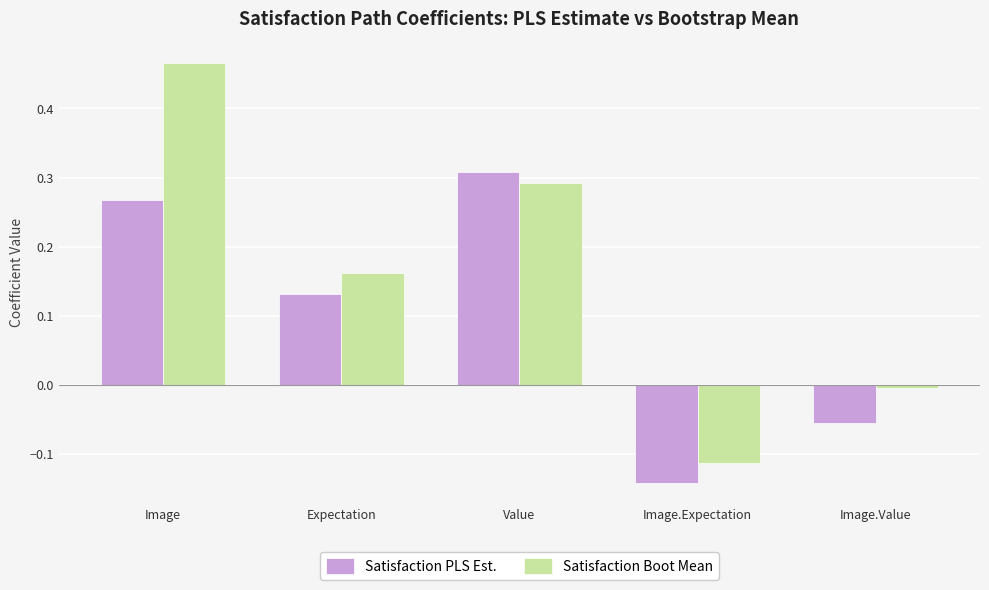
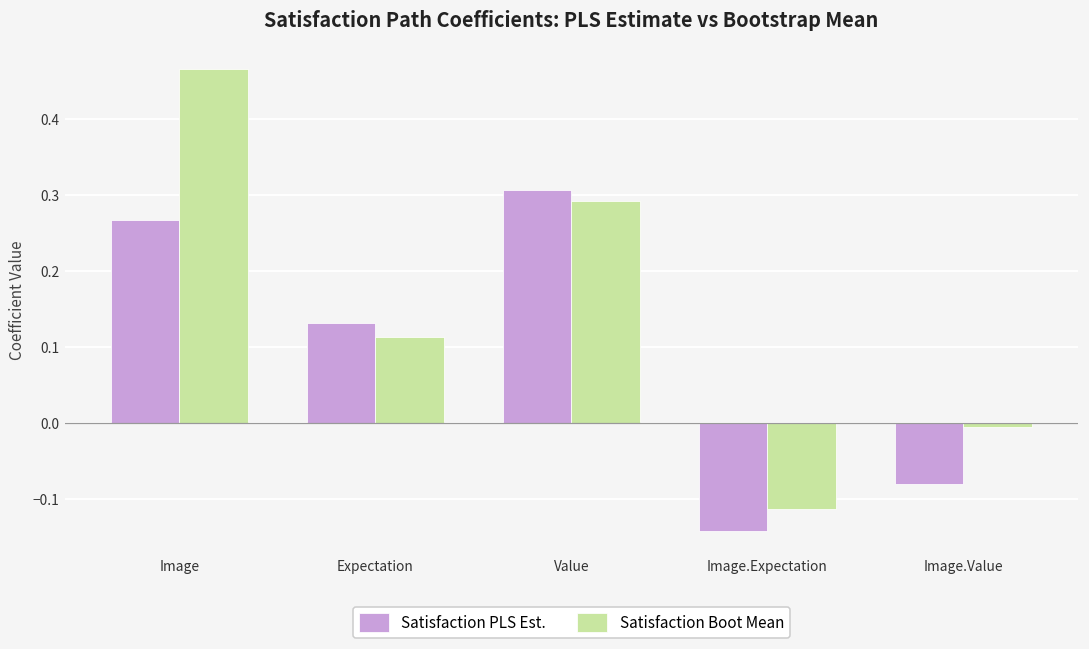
  {
    "Satisfaction PLS Est.": {
      "Image": 0.27,
      "Expectation": 0.13,
      "Value": 0.31,
      "Image.Expectation": -0.14,
-     "Image.Value": -0.06
+     "Image.Value": -0.08
    },
    "Satisfaction Boot Mean": {
      "Image": 0.47,
-     "Expectation": 0.16,
+     "Expectation": 0.11,
      "Value": 0.29,
      "Image.Expectation": -0.11,
      "Image.Value": 0.00
    }
  }
